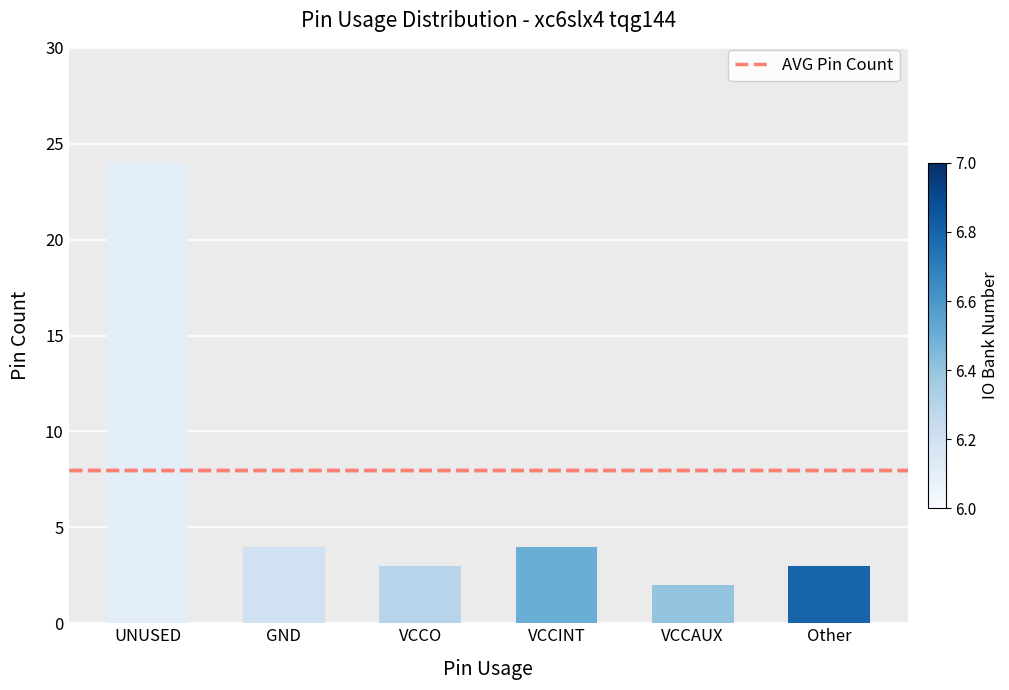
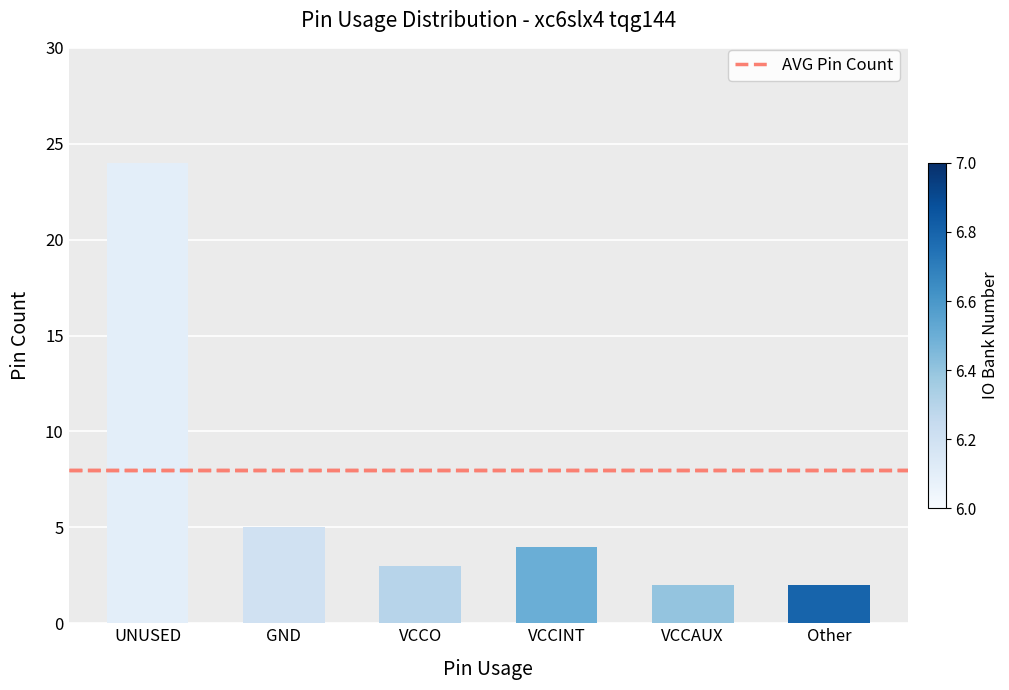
  {
    "UNUSED": 24,
-   "GND": 4,
+   "GND": 5,
    "VCCO": 3,
    "VCCINT": 4,
    "VCCAUX": 2,
-   "Other": 3
+   "Other": 2
  }
